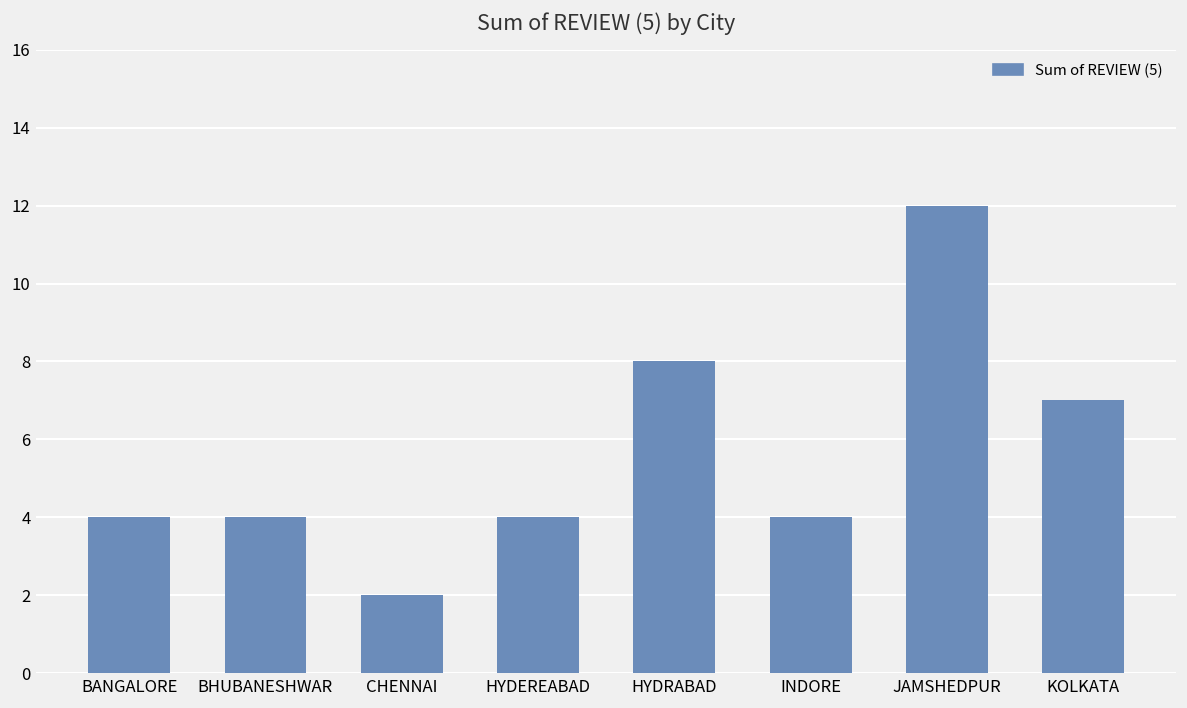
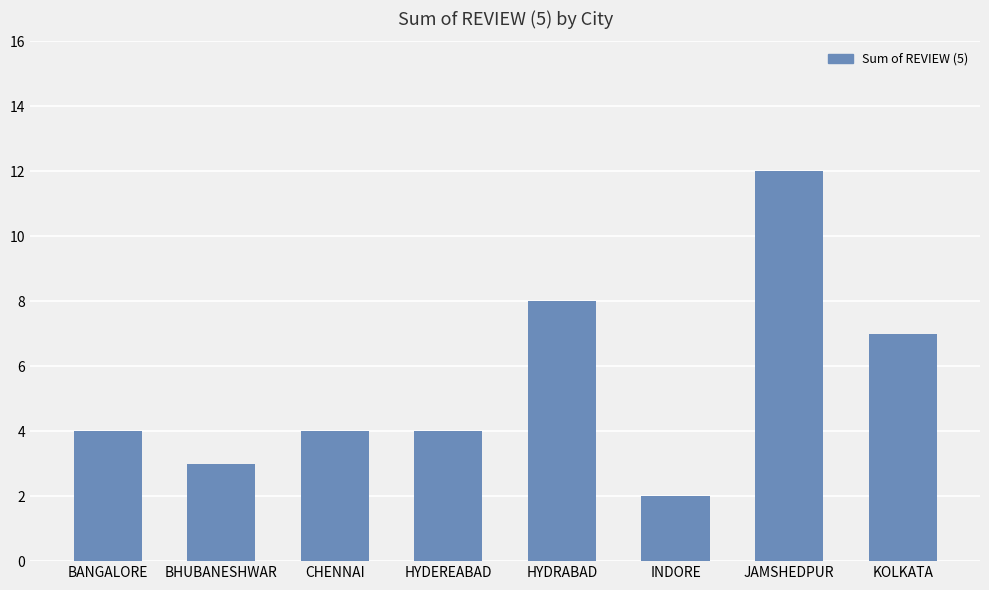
  {
    "BANGALORE": 4,
-   "BHUBANESHWAR": 4,
-   "CHENNAI": 2,
+   "BHUBANESHWAR": 3,
+   "CHENNAI": 4,
    "HYDEREABAD": 4,
    "HYDRABAD": 8,
-   "INDORE": 4,
+   "INDORE": 2,
    "JAMSHEDPUR": 12,
    "KOLKATA": 7
  }
